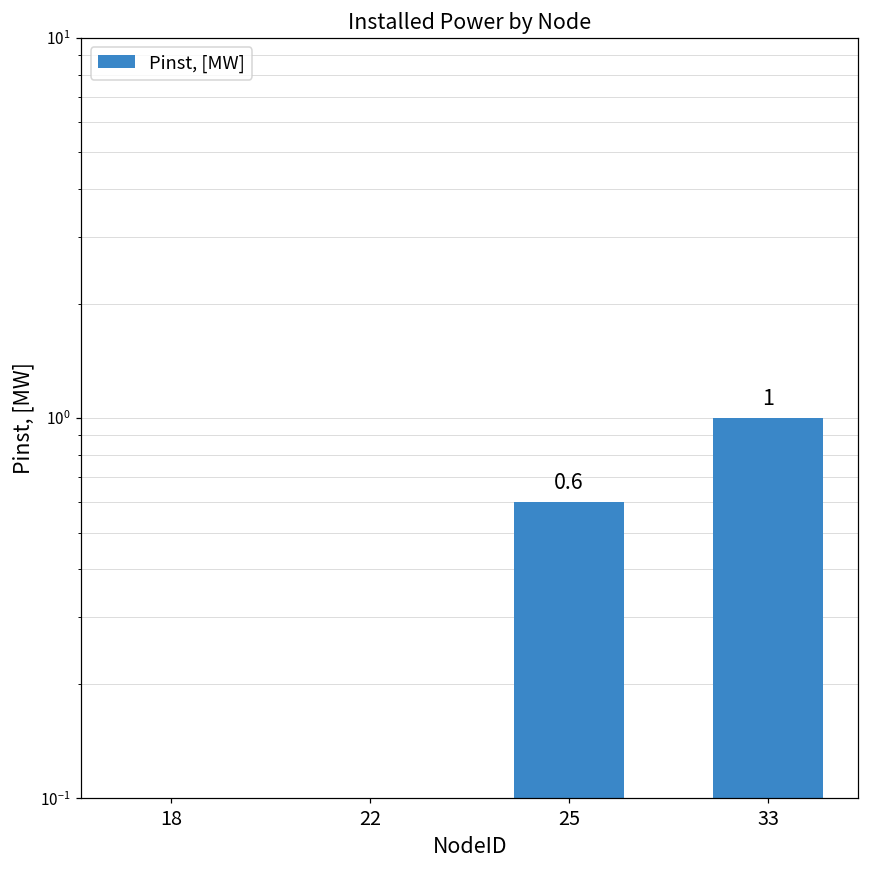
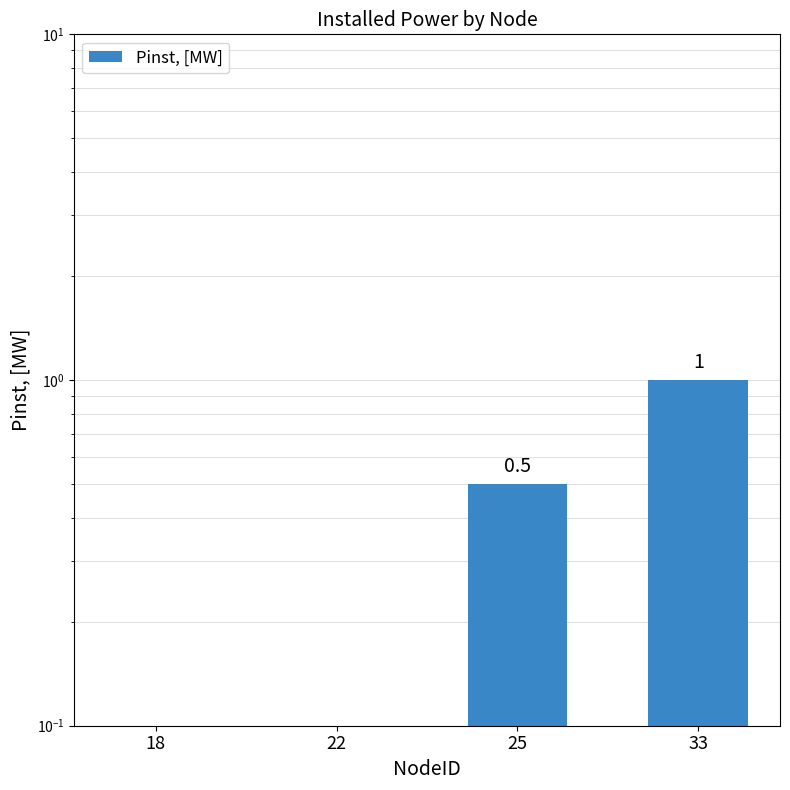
  {
-   "25": 0.6,
+   "25": 0.5,
    "33": 1
  }
